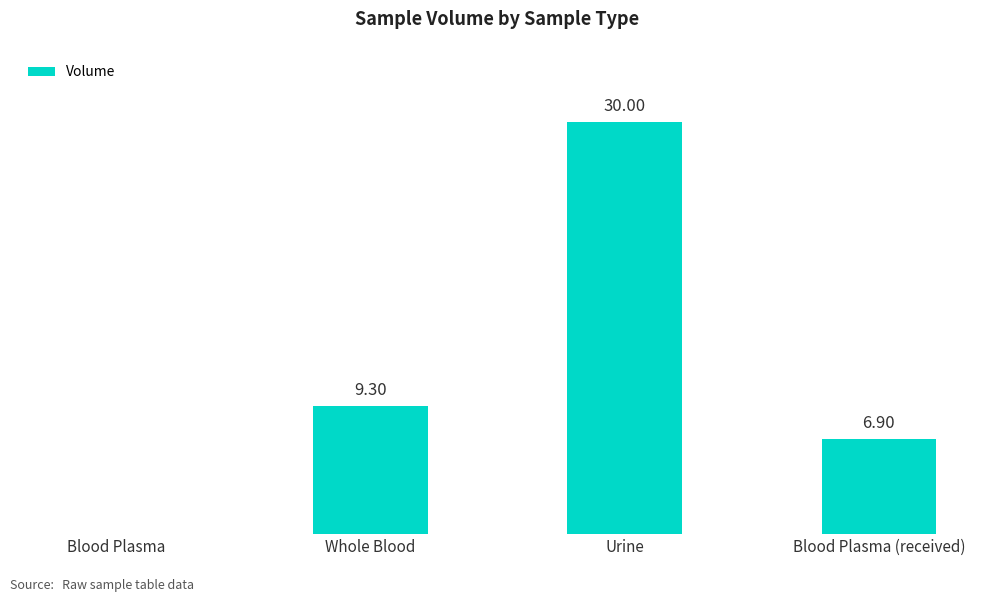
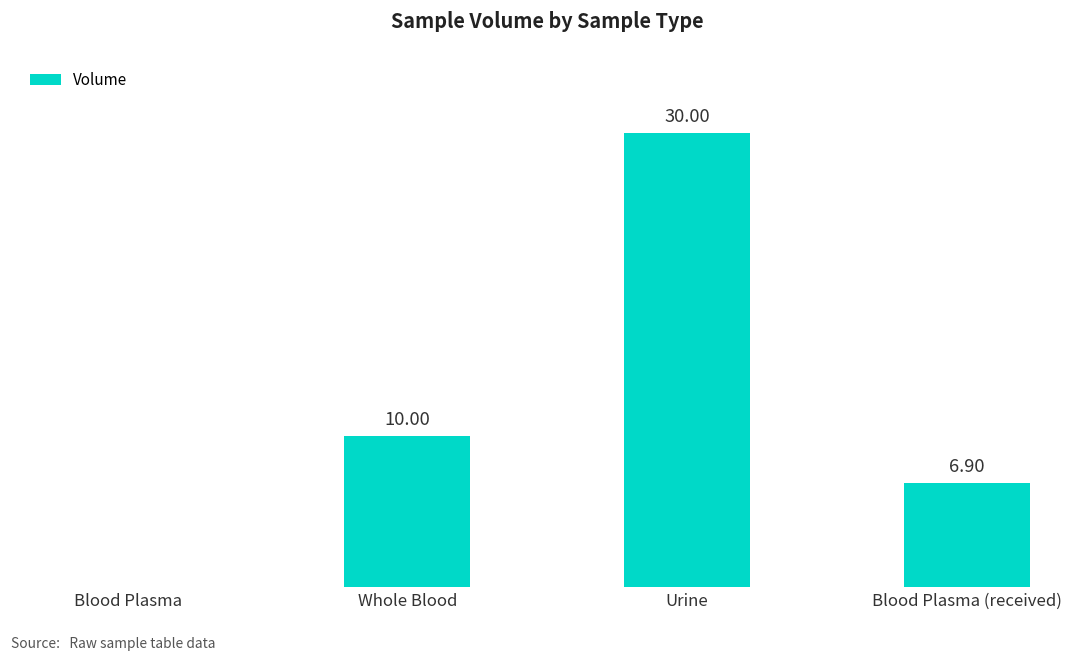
  {
-   "Whole Blood": 9.30,
+   "Whole Blood": 10.00,
    "Urine": 30.00,
    "Blood Plasma (received)": 6.90
  }
